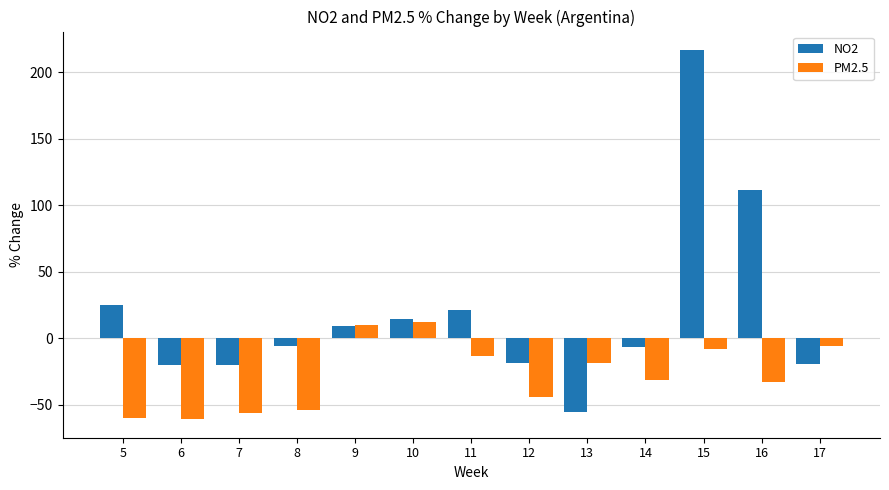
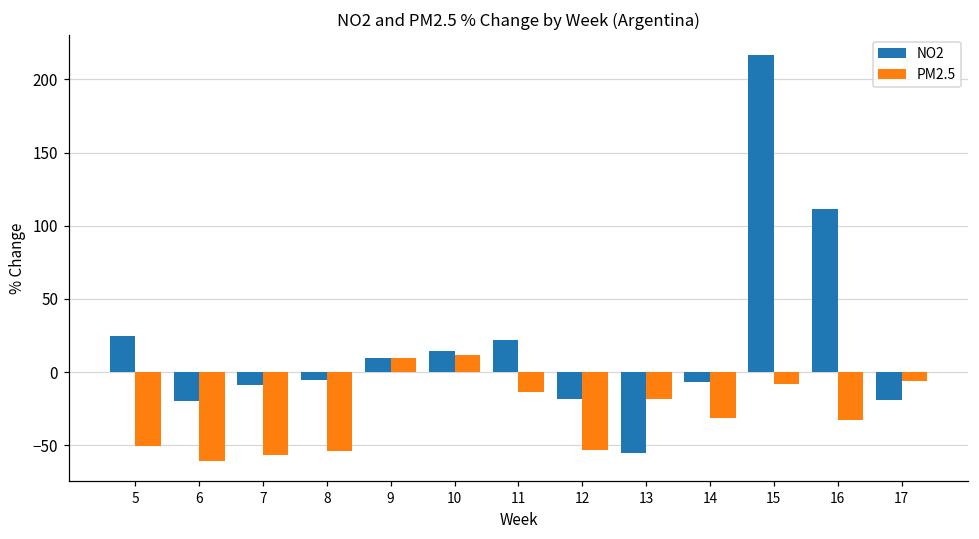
  {
    "NO2": {
      "5": 25,
      "6": -20,
-     "7": -20,
+     "7": -9,
      "8": -6,
      "9": 10,
      "10": 15,
      "11": 22,
      "12": -18,
      "13": -55,
      "14": -7,
      "15": 217,
      "16": 112,
      "17": -19
    },
    "PM2.5": {
-     "5": -60,
+     "5": -51,
      "6": -61,
      "7": -56,
      "8": -54,
      "9": 10,
      "10": 12,
      "11": -13,
-     "12": -44,
+     "12": -53,
      "13": -18,
      "14": -31,
      "15": -8,
      "16": -32,
      "17": -6
    }
  }
